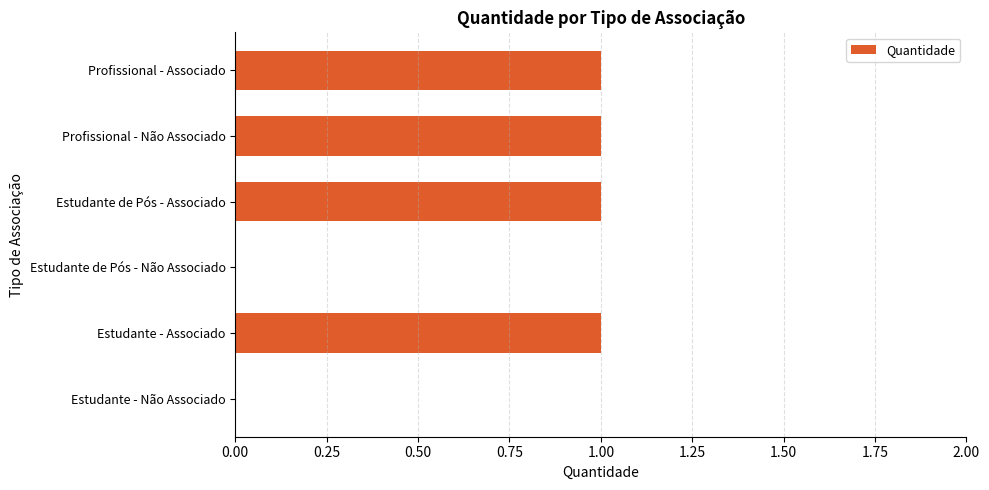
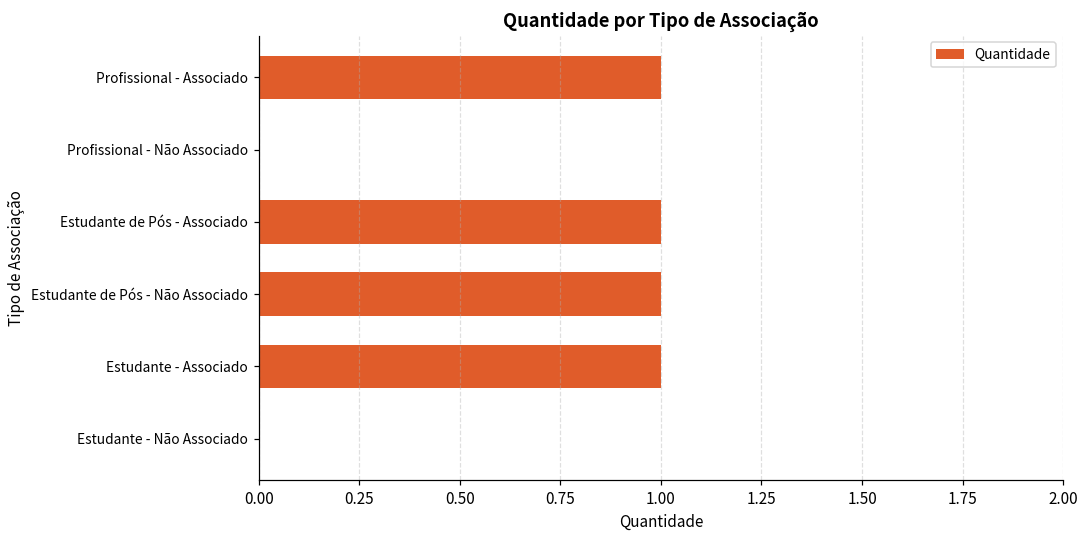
  {
    "Profissional - Associado": 1,
-   "Profissional - Não Associado": 1,
+   "Profissional - Não Associado": 0,
    "Estudante de Pós - Associado": 1,
-   "Estudante de Pós - Não Associado": 0,
+   "Estudante de Pós - Não Associado": 1,
    "Estudante - Associado": 1,
    "Estudante - Não Associado": 0
  }
